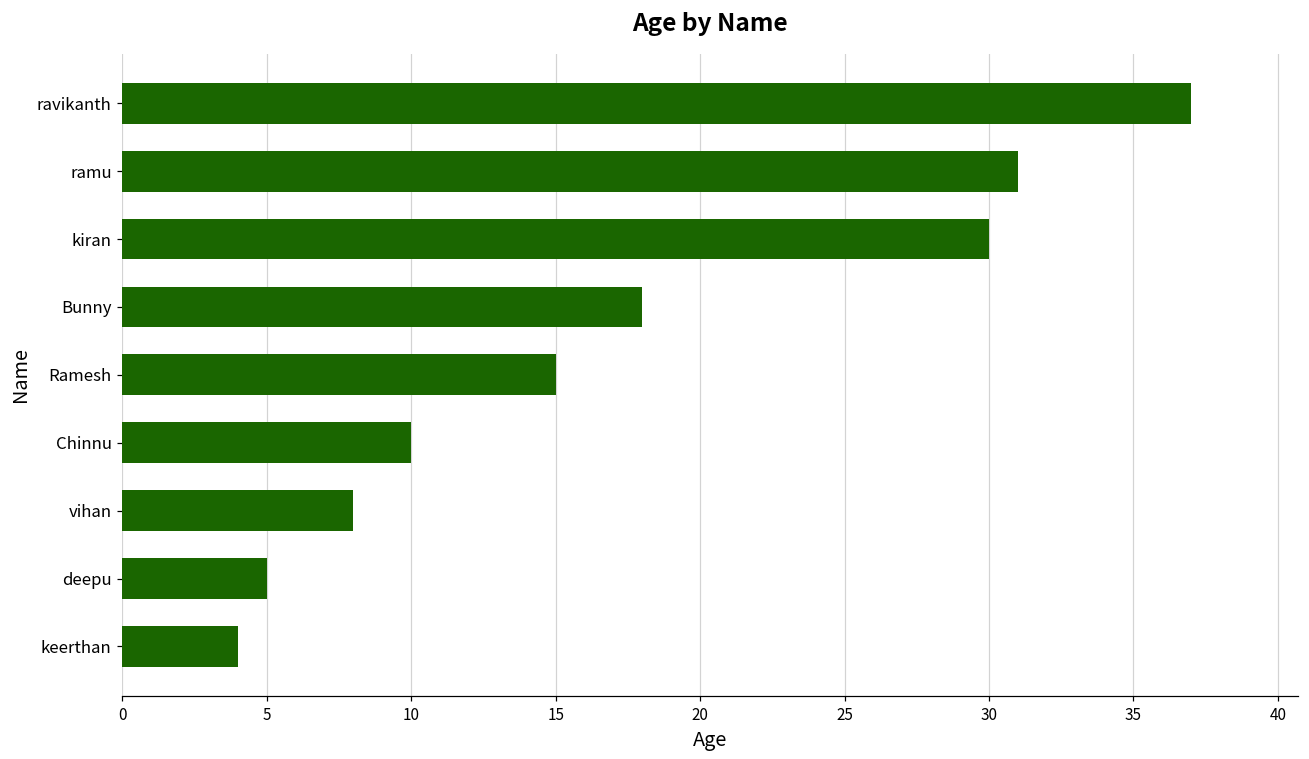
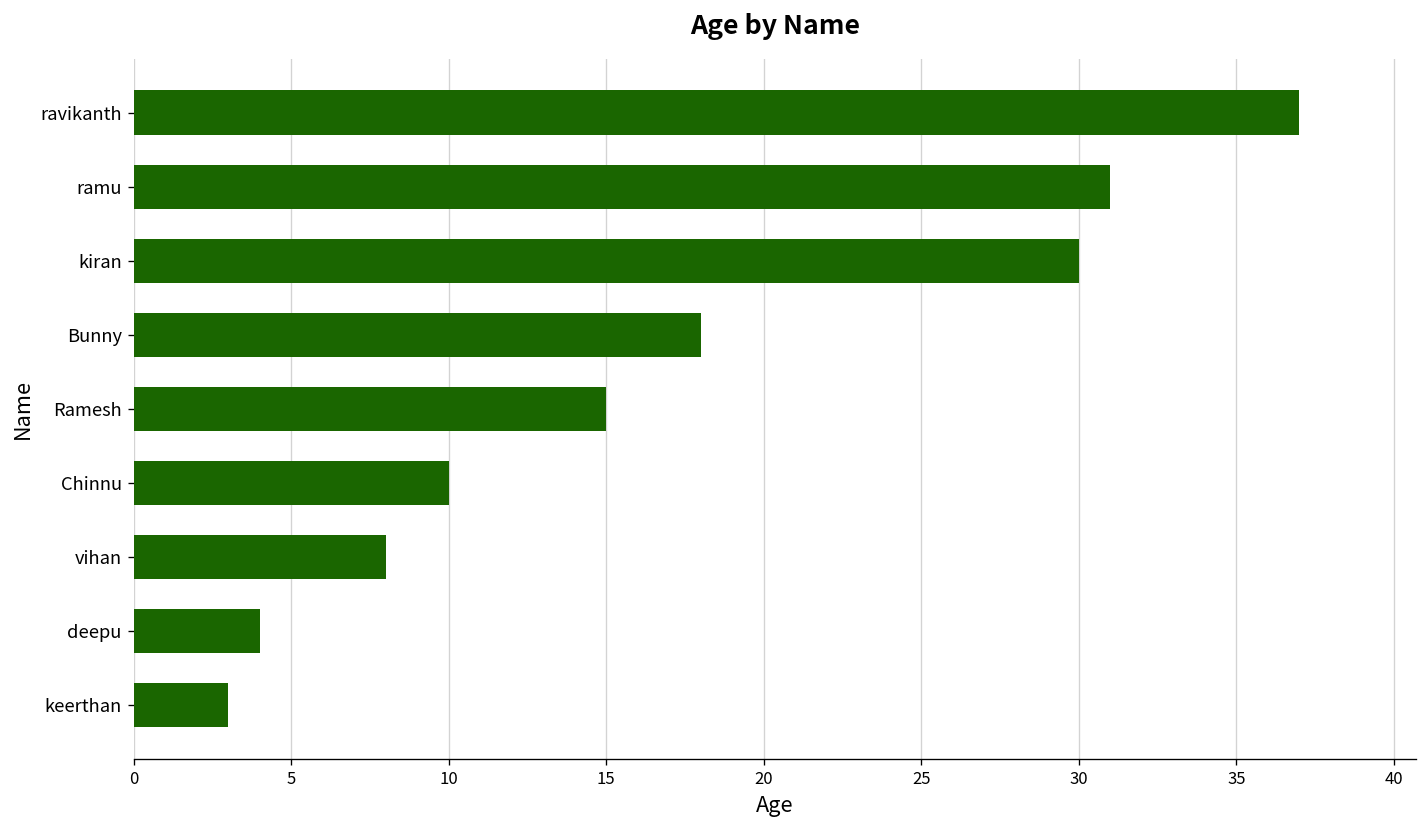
  {
    "ravikanth": 37,
    "ramu": 31,
    "kiran": 30,
    "Bunny": 18,
    "Ramesh": 15,
    "Chinnu": 10,
    "vihan": 8,
-   "deepu": 5,
-   "keerthan": 4
+   "deepu": 4,
+   "keerthan": 3
  }
